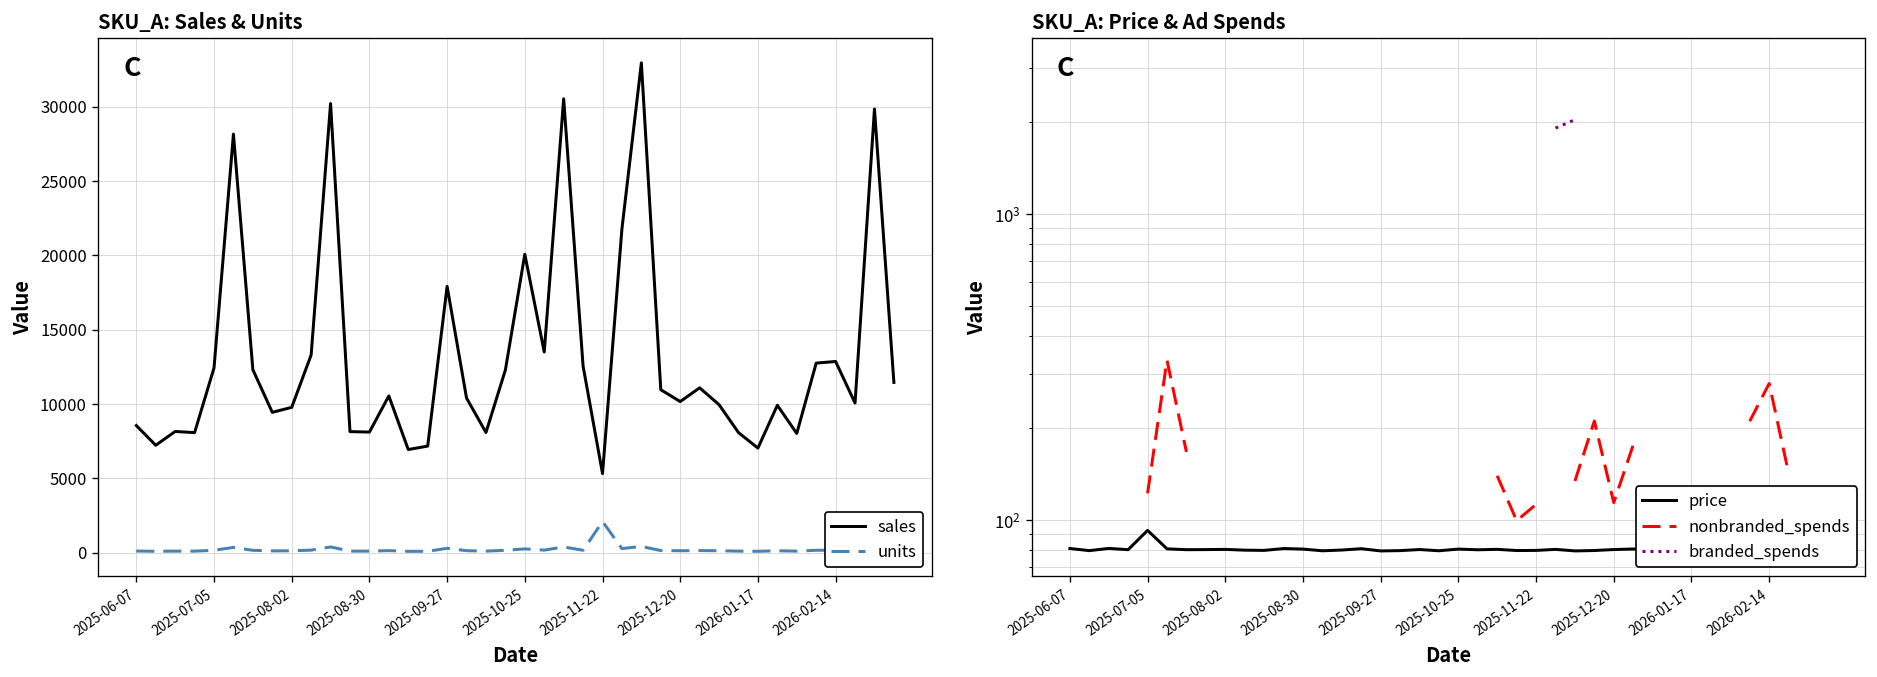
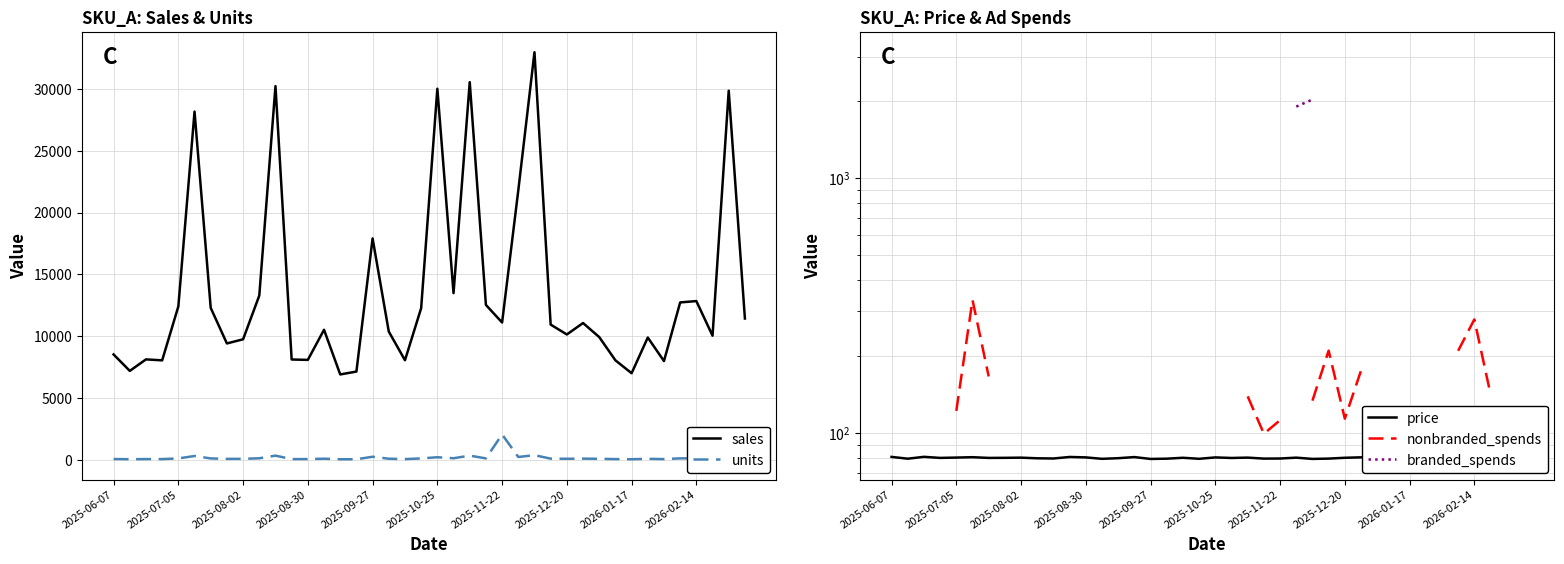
  {
    "SKU_A: Sales & Units": {
      "sales": {
        "2025-06-07": 8500,
        "2025-07-05": 12400,
        "2025-08-02": 9800,
        "2025-08-30": 8100,
        "2025-09-27": 17900,
-       "2025-10-25": 20100,
-       "2025-11-22": 5300,
+       "2025-10-25": 30000,
+       "2025-11-22": 11100,
        "2025-12-20": 10200,
        "2026-01-17": 7000,
        "2026-02-14": 12900
      },
      "units": {
        "2025-06-07": 100,
        "2025-07-05": 200,
        "2025-08-02": 100,
        "2025-08-30": 100,
        "2025-09-27": 300,
        "2025-10-25": 300,
        "2025-11-22": 2100,
        "2025-12-20": 100,
        "2026-01-17": 100
      }
    },
    "SKU_A: Price & Ad Spends": {
      "price": {
        "2025-06-07": 81,
-       "2025-07-05": 92,
+       "2025-07-05": 80,
        "2025-08-02": 80,
        "2025-08-30": 80,
        "2025-09-27": 79,
        "2025-10-25": 80,
        "2025-11-22": 79,
        "2025-12-20": 80
      },
      "nonbranded_spends": {
        "2025-07-05": 120,
        "2025-11-22": 110,
        "2025-12-20": 110,
        "2026-02-14": 280
      },
      "branded_spends": {
        "2025-09-27": 1700
      }
    }
  }
